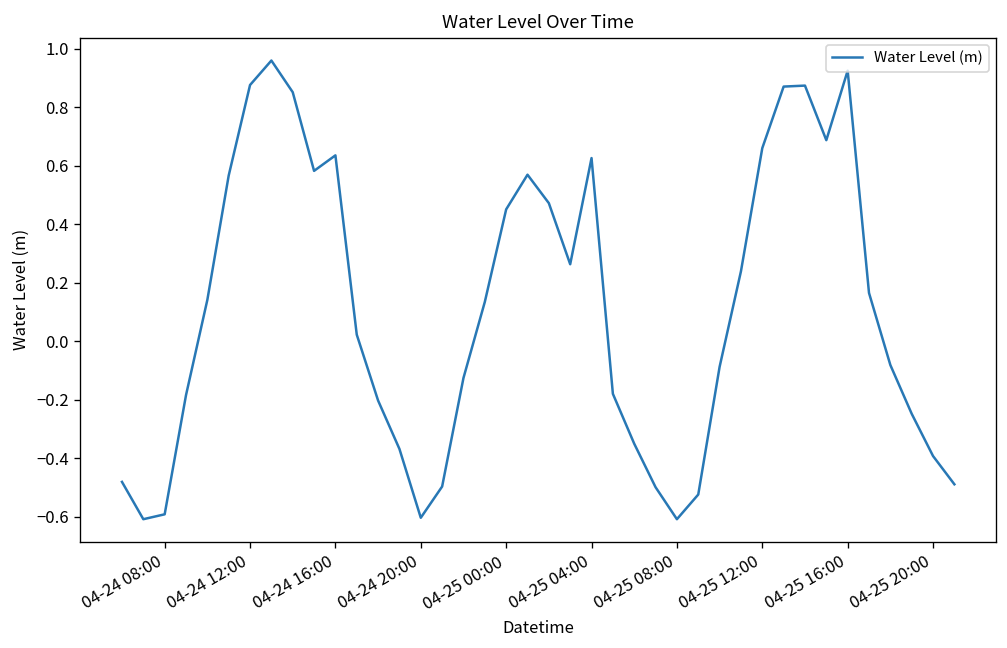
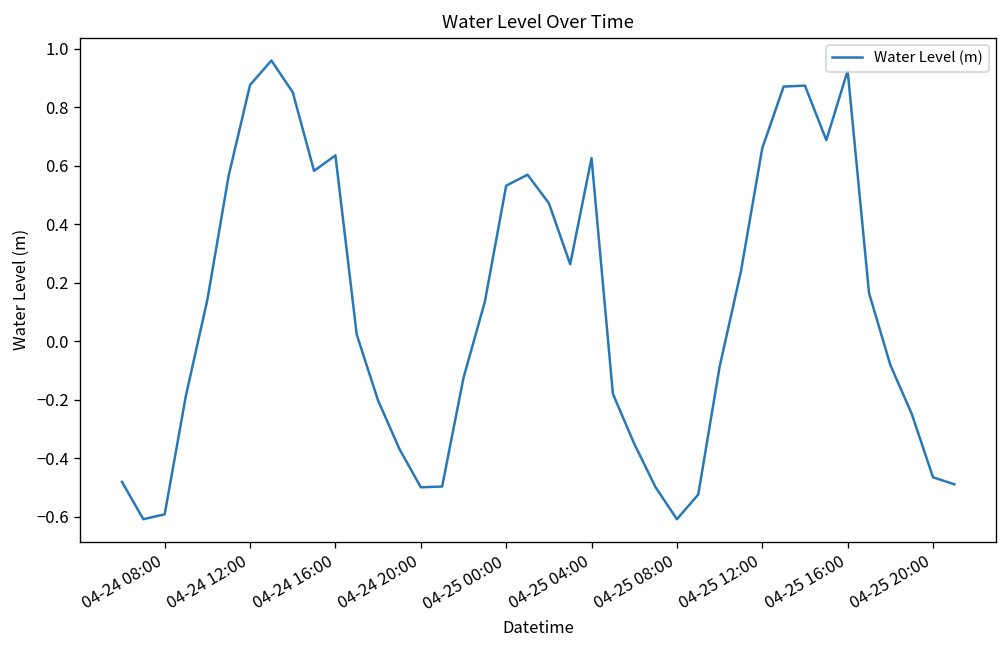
  {
    "04-24 08:00": -0.59,
    "04-24 12:00": 0.88,
    "04-24 16:00": 0.64,
-   "04-24 20:00": -0.60,
-   "04-25 00:00": 0.45,
+   "04-24 20:00": -0.50,
+   "04-25 00:00": 0.53,
    "04-25 04:00": 0.63,
    "04-25 08:00": -0.61,
    "04-25 12:00": 0.66,
-   "04-25 20:00": -0.39
+   "04-25 20:00": -0.46
  }
